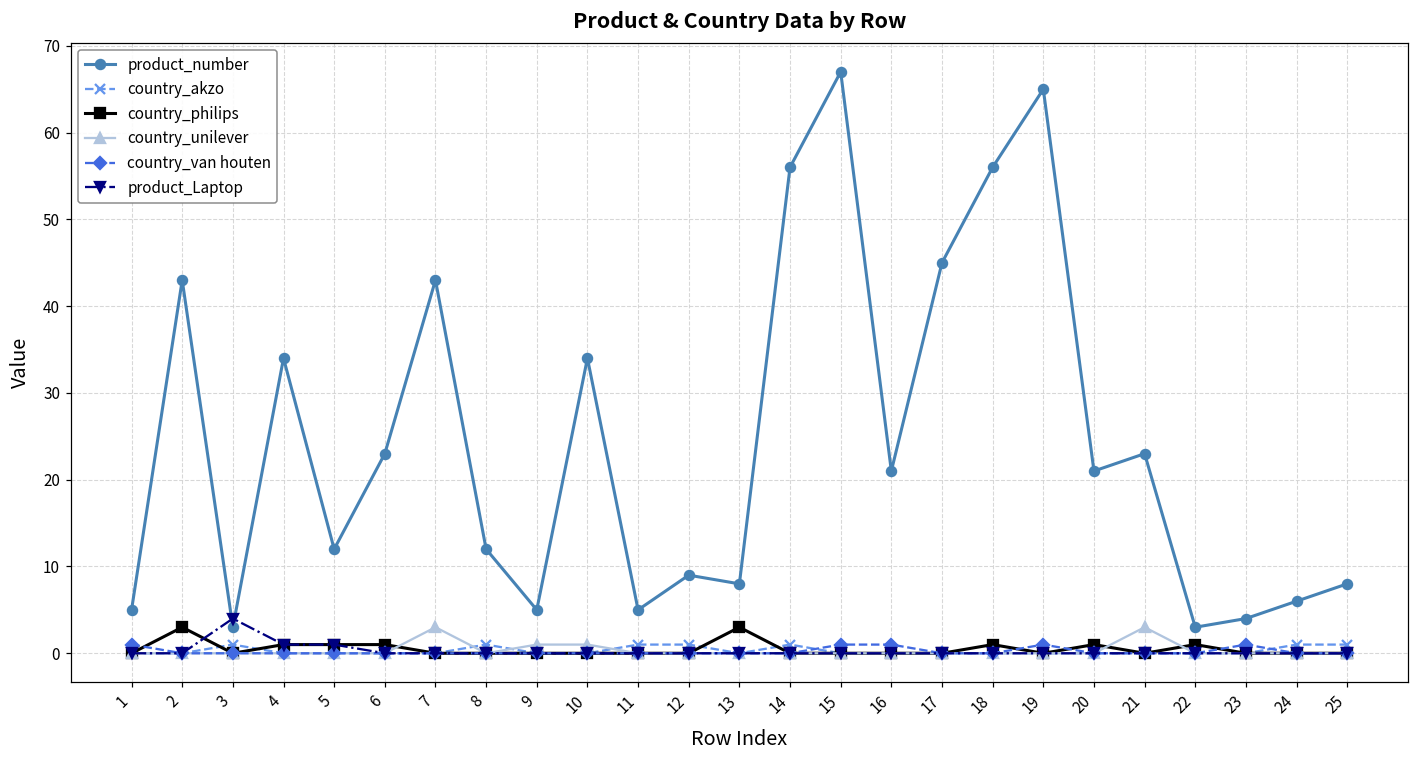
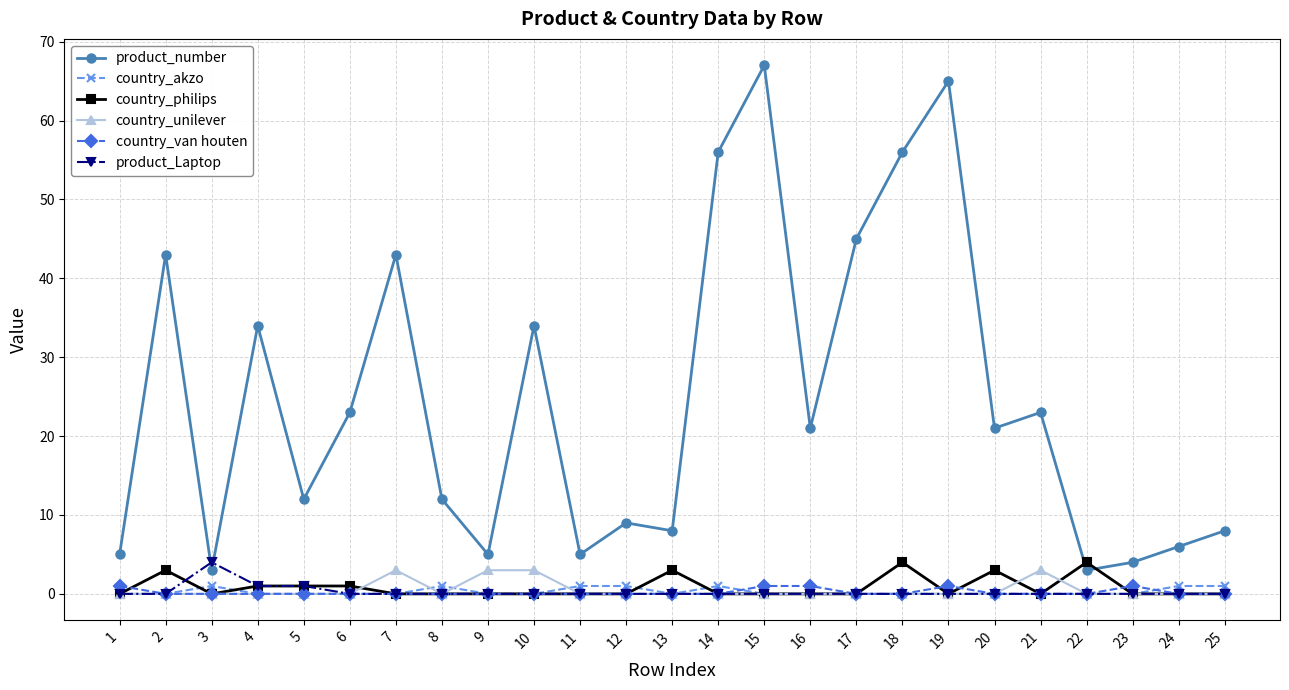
  {
    "country_philips": {
      "2": 3,
      "6": 1,
      "13": 3,
-     "18": 1,
-     "20": 1,
-     "22": 1
+     "18": 4,
+     "20": 3,
+     "22": 4
    },
    "country_unilever": {
      "7": 3,
-     "9": 1,
-     "10": 1,
+     "9": 3,
+     "10": 3,
      "21": 3
    },
    "product_Laptop": {
      "3": 4
    }
  }
